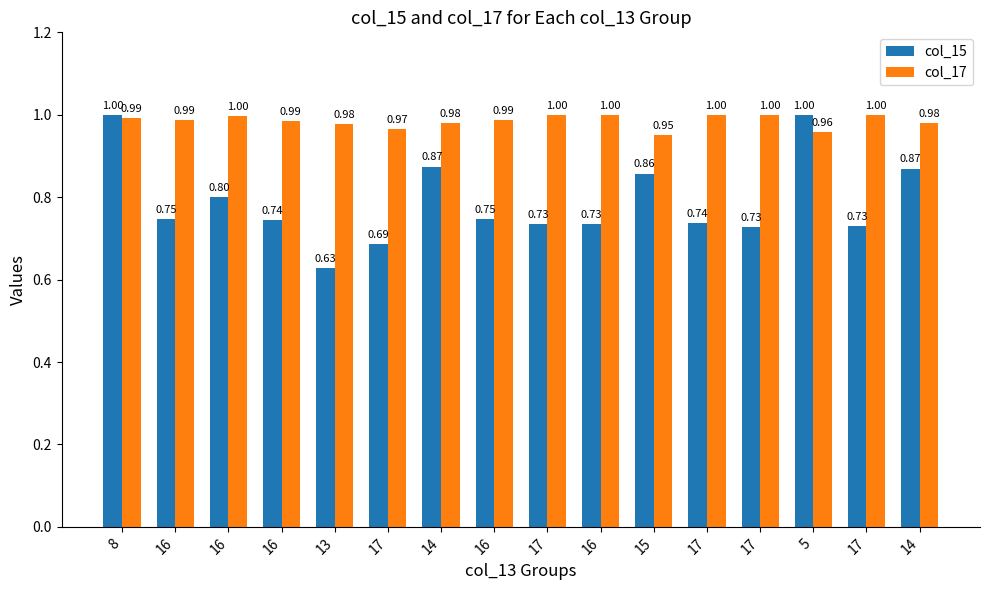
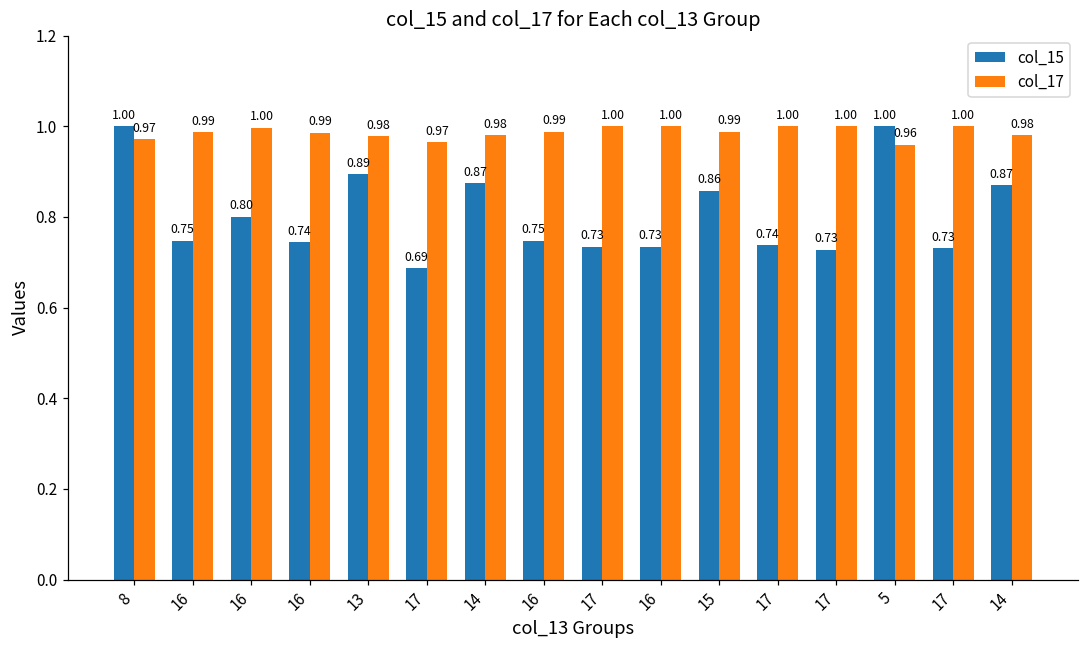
  {
    "col_15": {
      "8": 1.00,
-     "13": 0.63,
+     "13": 0.89,
      "15": 0.86,
      "5": 1.00
    },
    "col_17": {
-     "8": 0.99,
+     "8": 0.97,
      "13": 0.98,
-     "15": 0.95,
+     "15": 0.99,
      "5": 0.96
    }
  }
